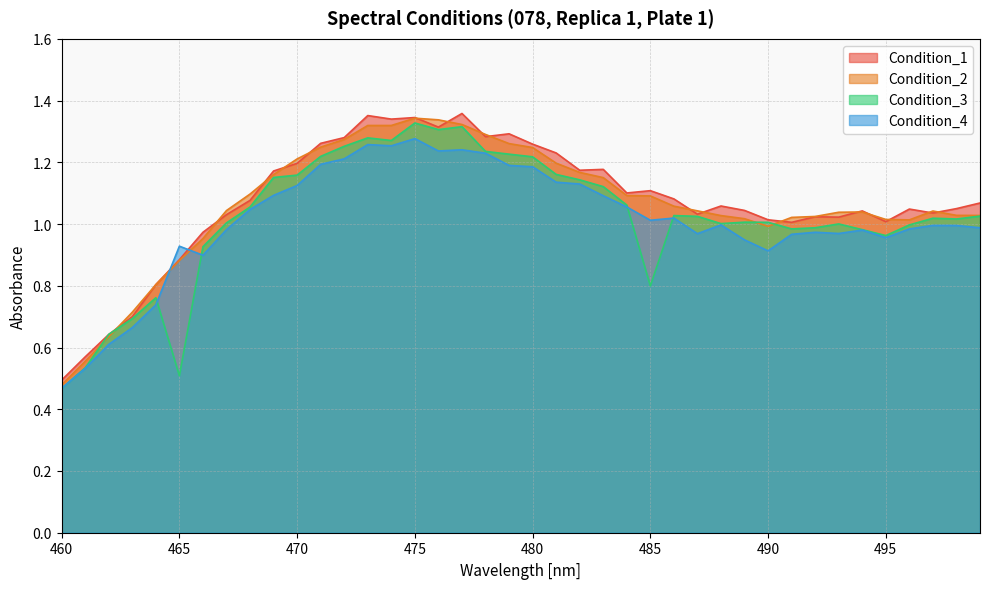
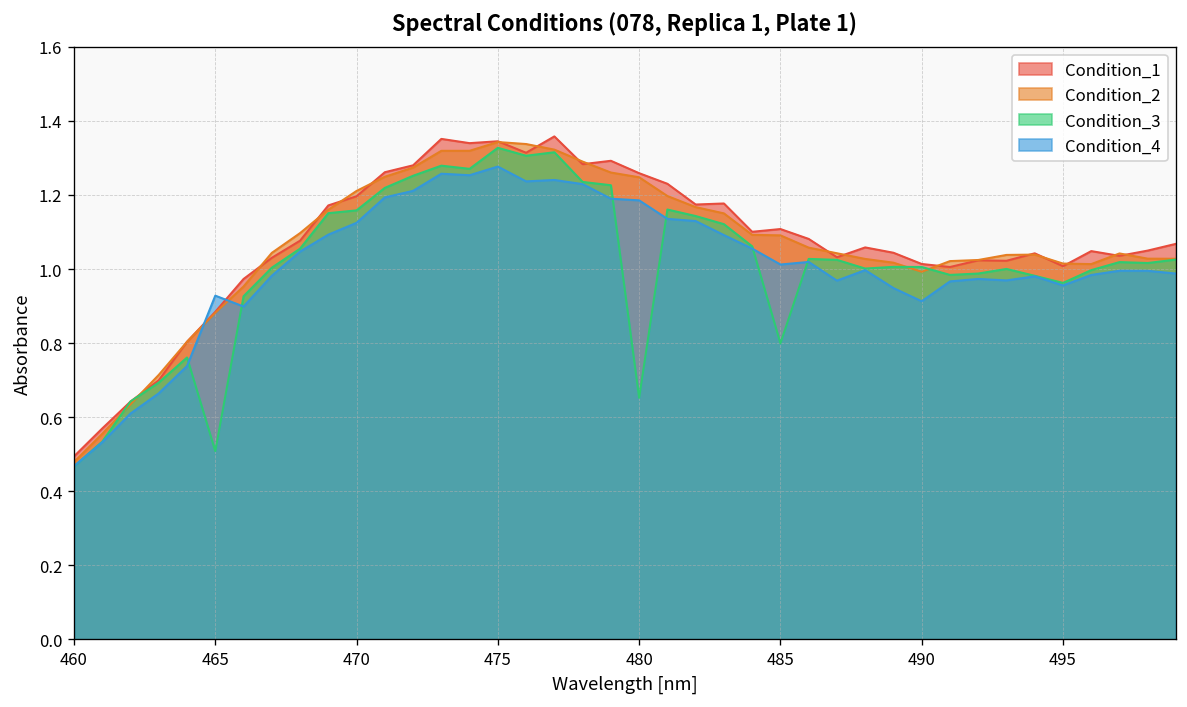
  {
    "Condition_3": {
      "465": 0.51,
      "470": 1.16,
      "475": 1.33,
-     "480": 1.22,
+     "480": 0.65,
      "485": 0.80
    },
    "Condition_4": {
      "465": 0.93,
      "470": 1.12,
      "475": 1.28,
      "480": 1.19,
      "485": 1.01,
      "490": 0.91
    }
  }
